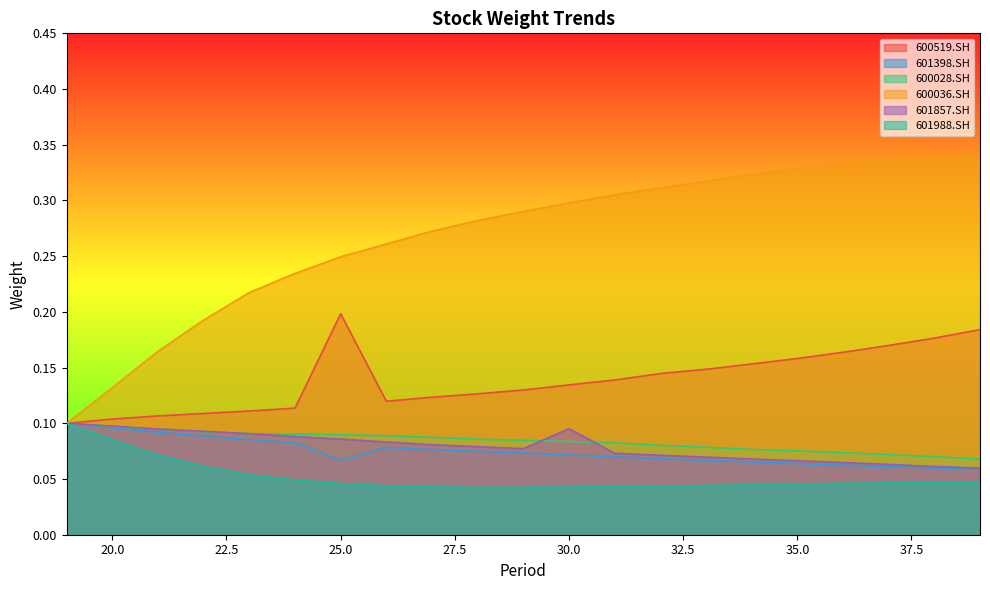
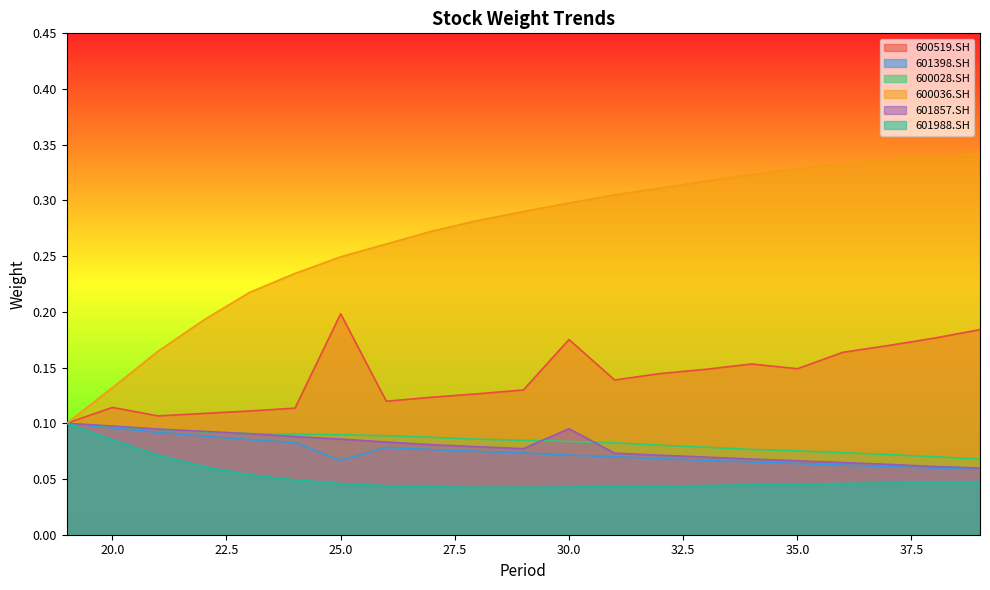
  {
    "600519.SH": {
-     "20.0": 0.104,
+     "20.0": 0.114,
      "25.0": 0.198,
-     "30.0": 0.134,
-     "35.0": 0.158
+     "30.0": 0.175,
+     "35.0": 0.149
    },
    "601398.SH": {
      "25.0": 0.067,
      "30.0": 0.071,
      "35.0": 0.064
    },
    "600036.SH": {
      "20.0": 0.132,
      "25.0": 0.249,
      "30.0": 0.298,
      "35.0": 0.329
    },
    "601857.SH": {
      "25.0": 0.086,
      "30.0": 0.095,
      "35.0": 0.066
    }
  }
